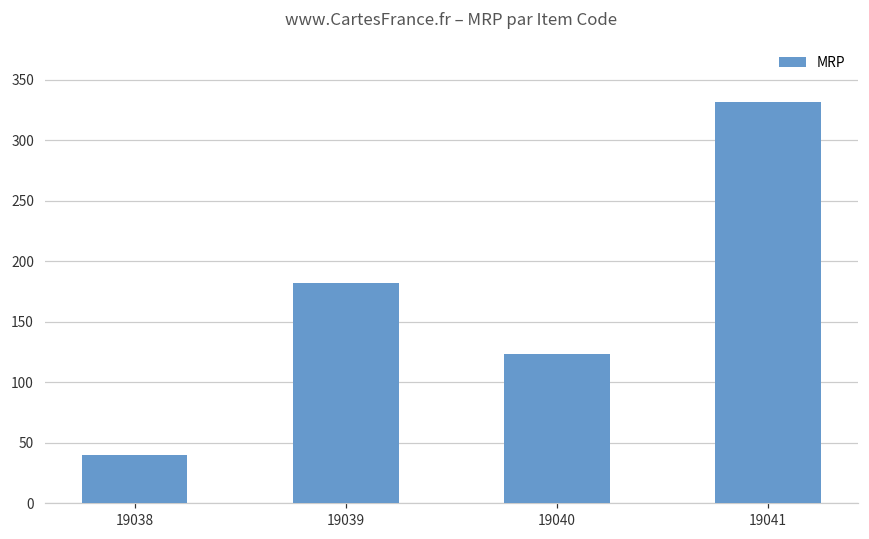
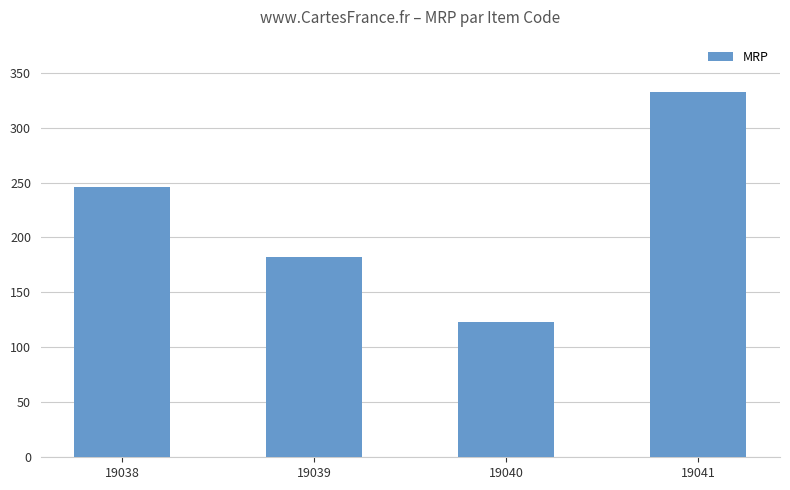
  {
-   "19038": 40,
+   "19038": 246,
    "19039": 182,
    "19040": 123,
    "19041": 332
  }
